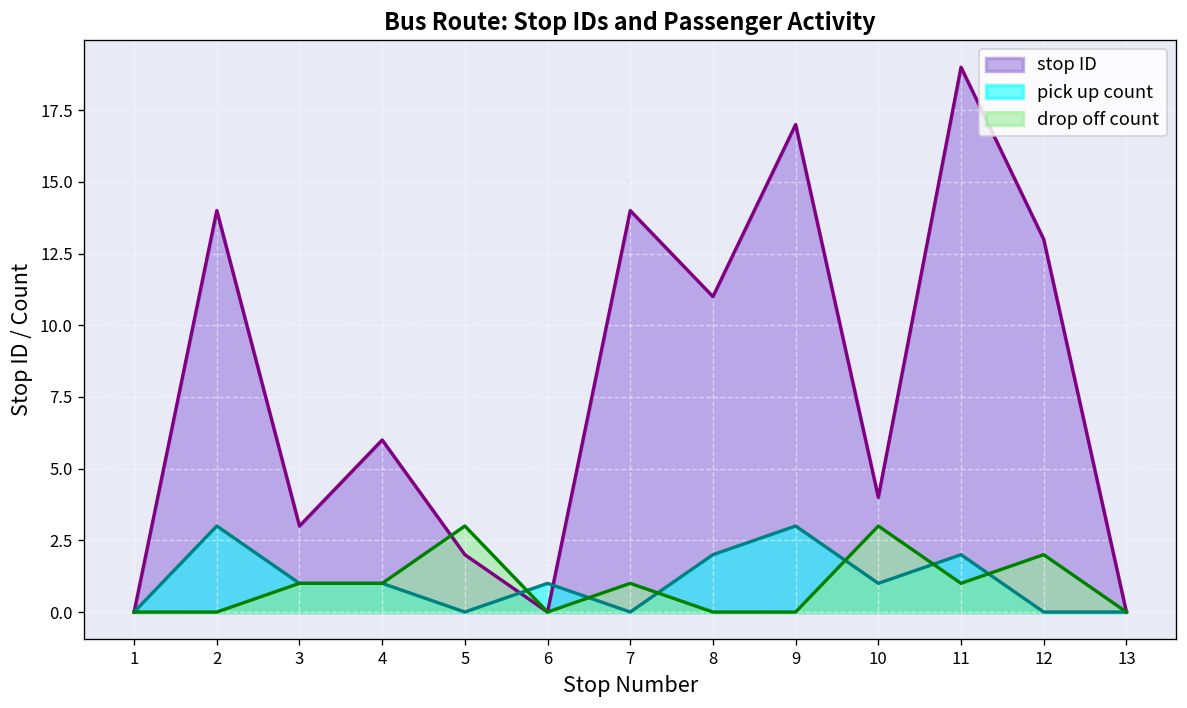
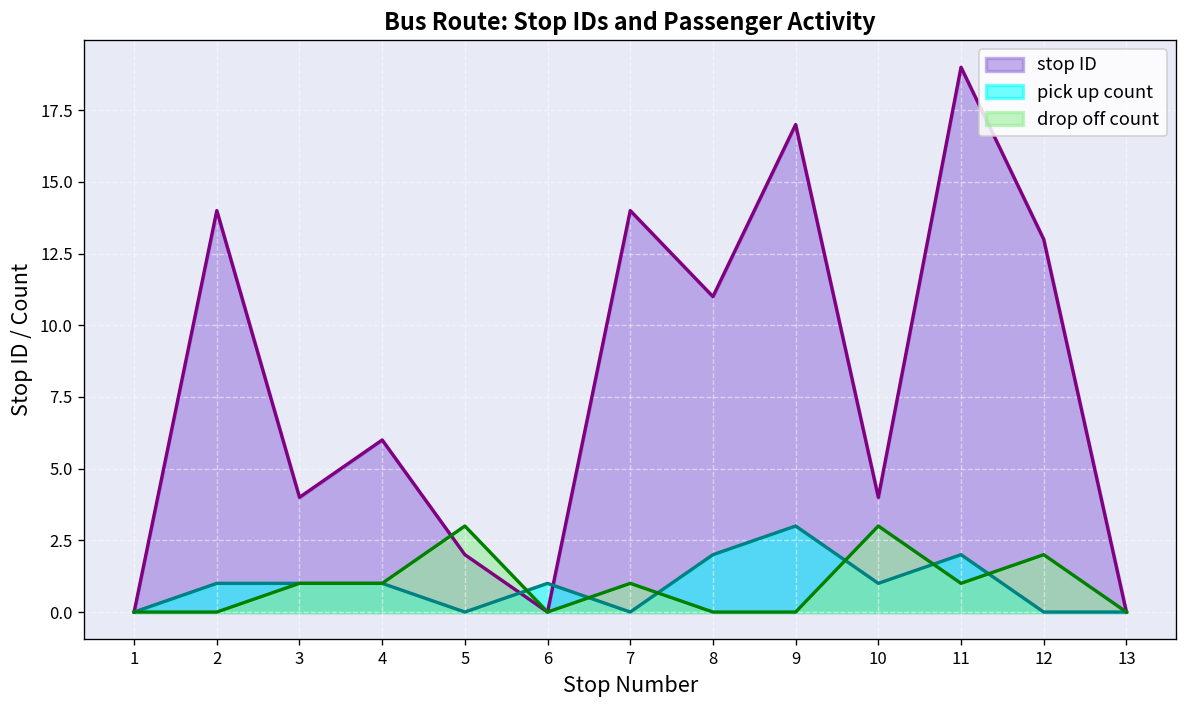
  {
    "stop ID": {
      "2": 14,
-     "3": 3,
+     "3": 4,
      "4": 6,
      "5": 2,
      "7": 14,
      "8": 11,
      "9": 17,
      "10": 4,
      "11": 19,
      "12": 13
    },
    "pick up count": {
-     "2": 3,
+     "2": 1,
      "5": 0,
      "6": 1,
      "7": 0,
      "8": 2,
      "9": 3,
      "10": 1,
      "11": 2,
      "12": 0
    },
    "drop off count": {
      "2": 0,
      "5": 3,
      "7": 1,
      "8": 0,
      "9": 0,
      "10": 3,
      "11": 1,
      "12": 2
    }
  }
